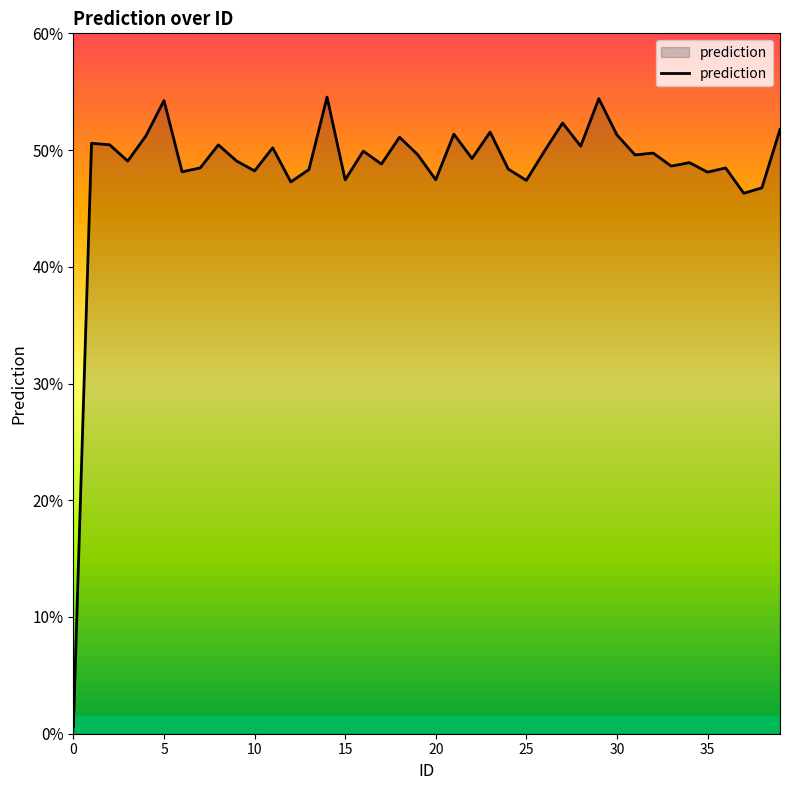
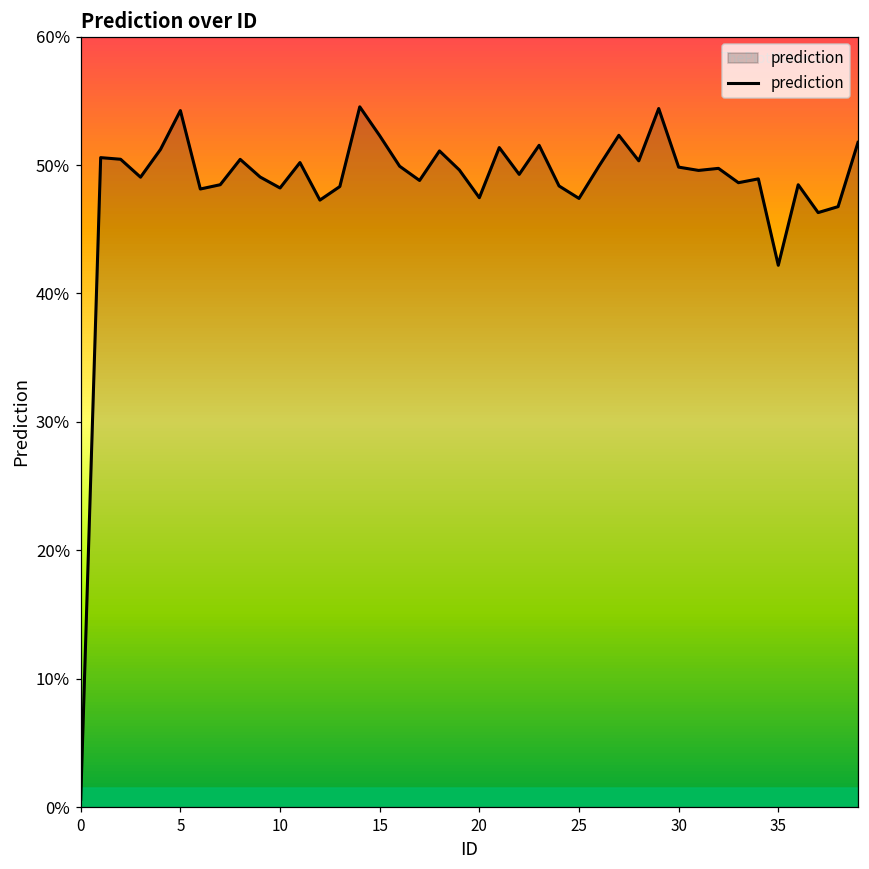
  {
    "5": "54.2%",
    "10": "48.2%",
-   "15": "47.4%",
+   "15": "52.3%",
    "20": "47.5%",
    "25": "47.4%",
-   "30": "51.3%",
-   "35": "48.1%"
+   "30": "49.8%",
+   "35": "42.2%"
  }
